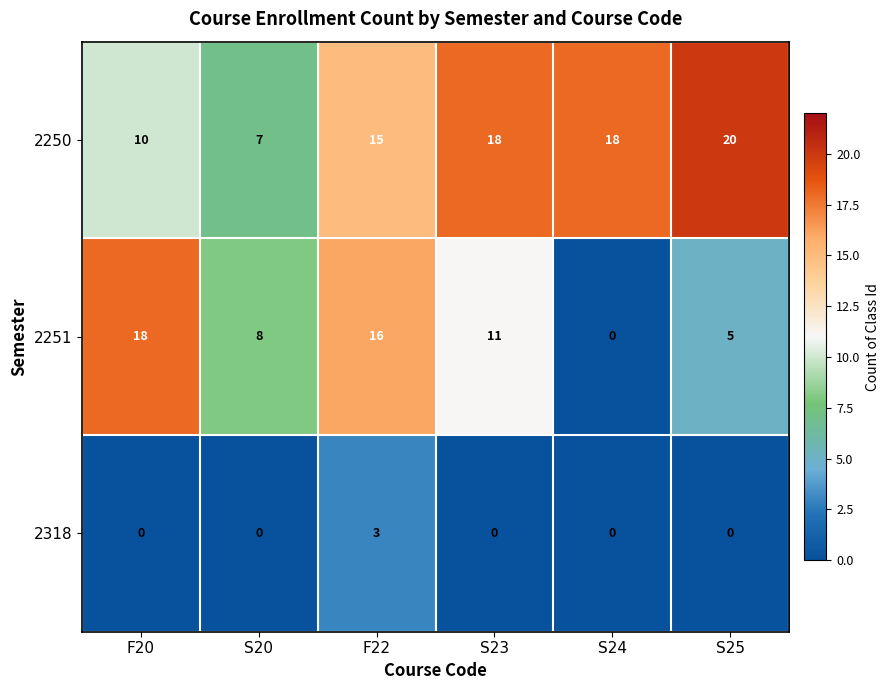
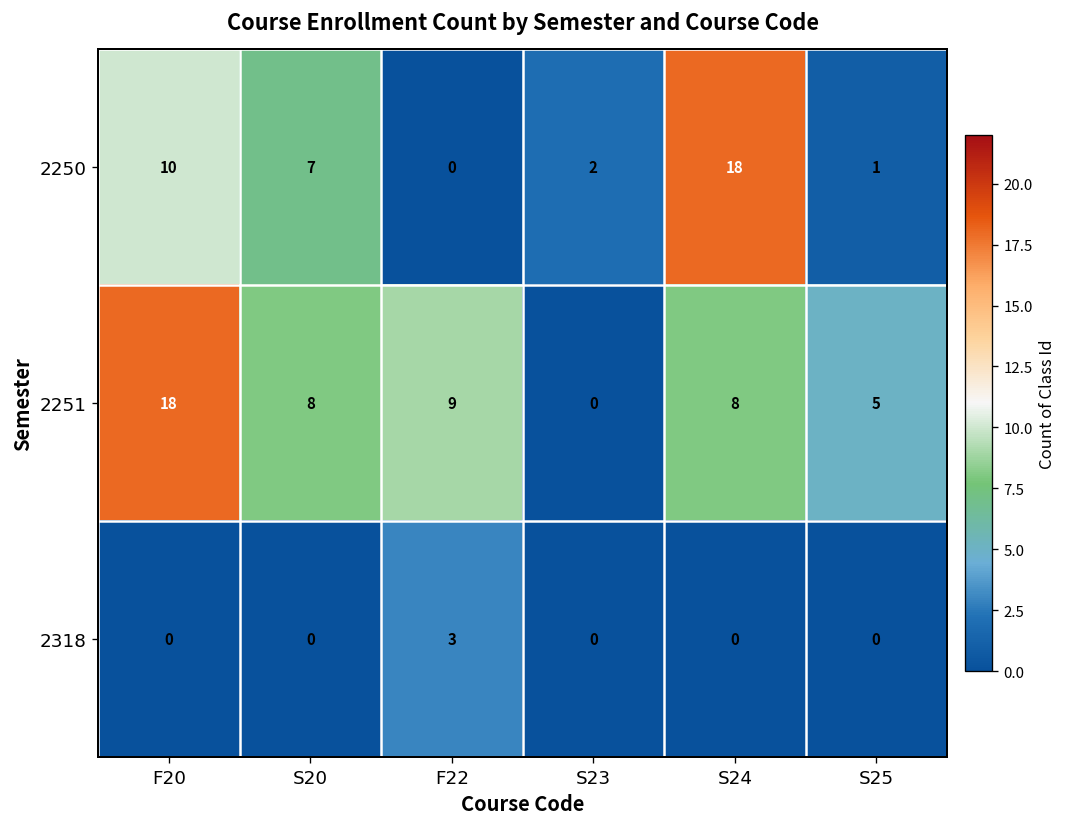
  {
    "2250": {
      "F20": 10,
      "S20": 7,
-     "F22": 15,
-     "S23": 18,
+     "F22": 0,
+     "S23": 2,
      "S24": 18,
-     "S25": 20
+     "S25": 1
    },
    "2251": {
      "F20": 18,
      "S20": 8,
-     "F22": 16,
-     "S23": 11,
-     "S24": 0,
+     "F22": 9,
+     "S23": 0,
+     "S24": 8,
      "S25": 5
    },
    "2318": {
      "F20": 0,
      "S20": 0,
      "F22": 3,
      "S23": 0,
      "S24": 0,
      "S25": 0
    }
  }
